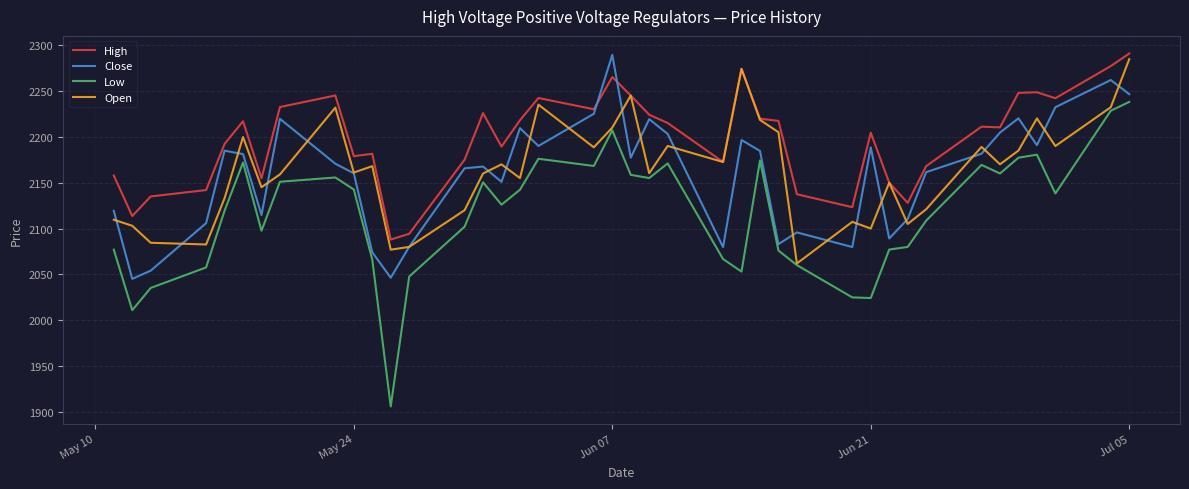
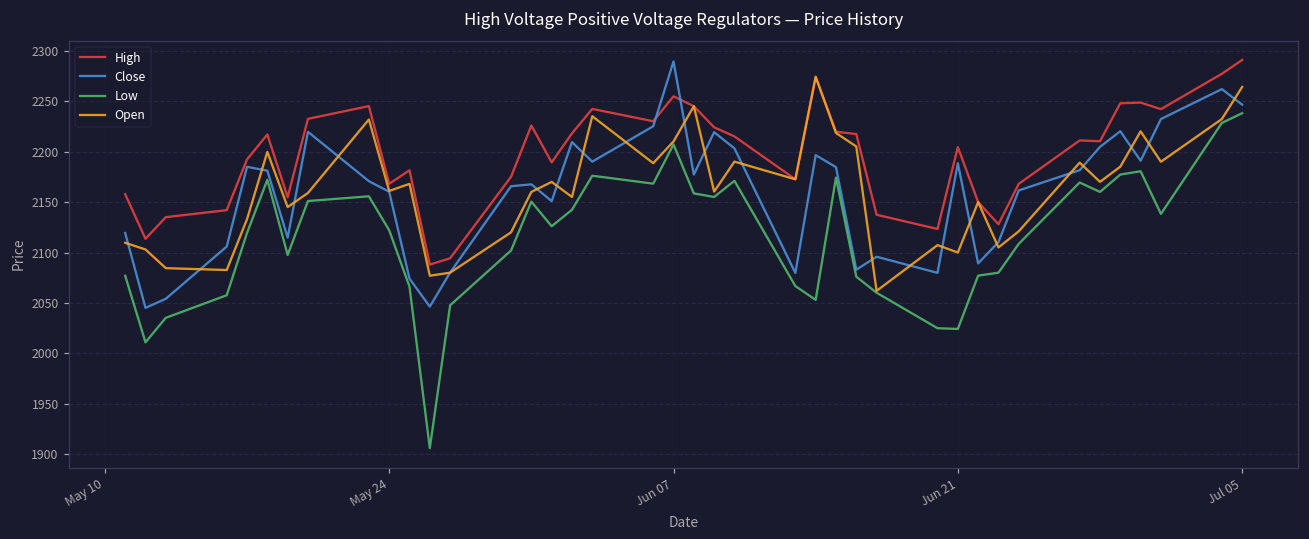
  {
    "High": {
-     "May 24": 2180,
-     "Jun 07": 2270,
+     "May 24": 2170,
+     "Jun 07": 2250,
      "Jun 21": 2200,
      "Jul 05": 2290
    },
    "Close": {
      "Jun 07": 2290,
      "Jun 21": 2190,
      "Jul 05": 2250
    },
    "Low": {
-     "May 24": 2140,
+     "May 24": 2120,
      "Jun 07": 2210,
      "Jun 21": 2020,
      "Jul 05": 2240
    },
    "Open": {
      "Jun 07": 2210,
      "Jun 21": 2100,
-     "Jul 05": 2280
+     "Jul 05": 2260
    }
  }
